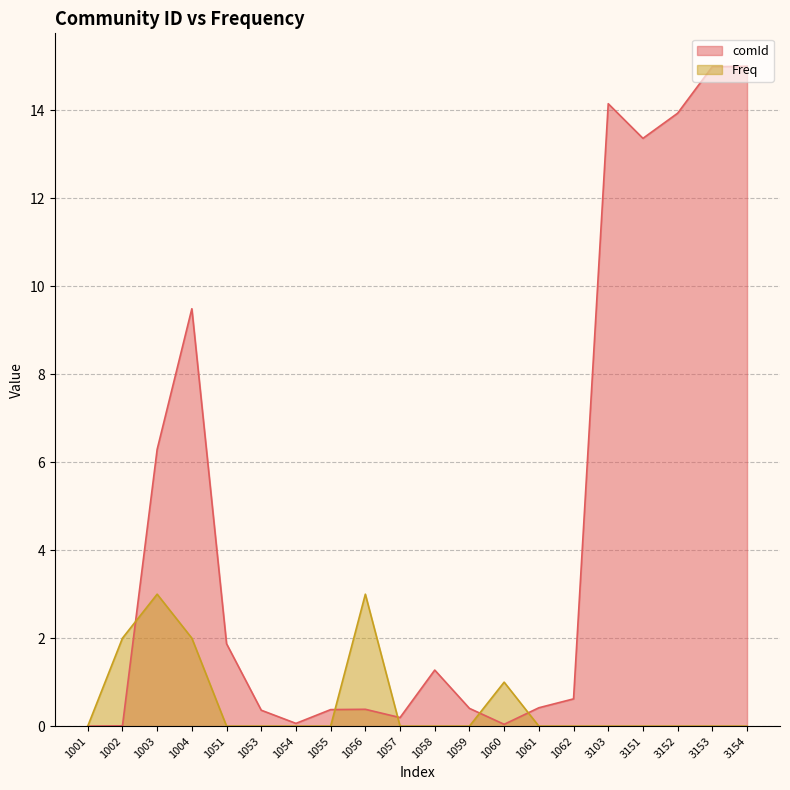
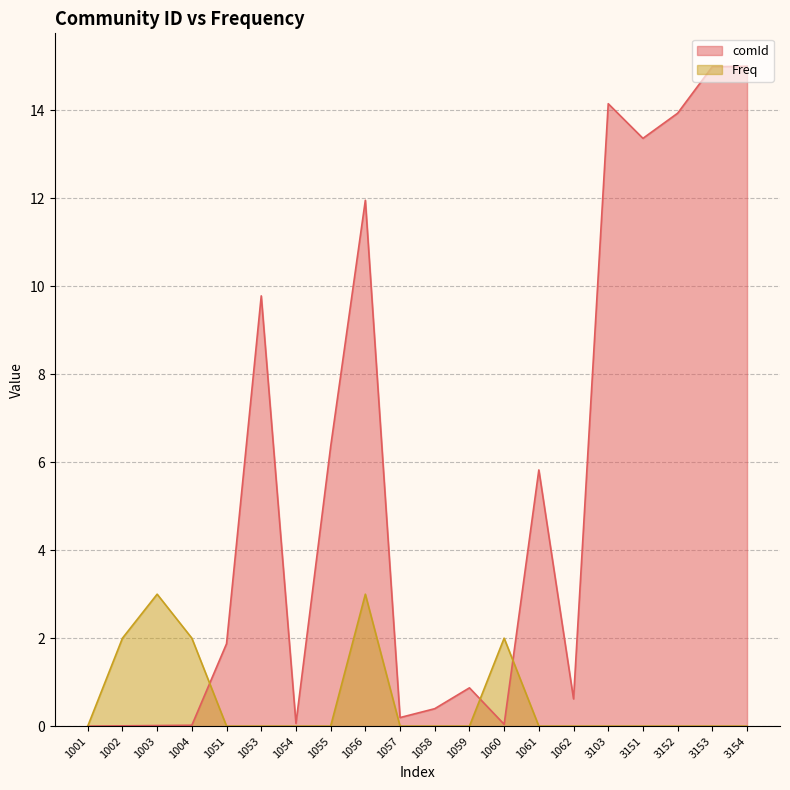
  {
    "comId": {
      "1002": 0.0,
-     "1003": 6.3,
-     "1004": 9.5,
+     "1003": 0.0,
+     "1004": 0.0,
      "1051": 1.9,
-     "1053": 0.4,
+     "1053": 9.8,
      "1054": 0.1,
-     "1055": 0.4,
-     "1056": 0.4,
+     "1055": 6.4,
+     "1056": 12.0,
      "1057": 0.2,
-     "1058": 1.3,
-     "1059": 0.4,
+     "1058": 0.4,
+     "1059": 0.9,
      "1060": 0.0,
-     "1061": 0.4,
+     "1061": 5.8,
      "1062": 0.6,
      "3103": 14.2,
      "3151": 13.4,
      "3152": 13.9
    },
    "Freq": {
      "1002": 2,
      "1003": 3,
      "1004": 2,
      "1051": 0,
      "1053": 0,
      "1054": 0,
      "1055": 0,
      "1056": 3,
      "1057": 0,
      "1058": 0,
      "1059": 0,
-     "1060": 1,
+     "1060": 2,
      "1061": 0,
      "1062": 0,
      "3103": 0,
      "3151": 0,
      "3152": 0,
      "3153": 0,
      "3154": 0
    }
  }
